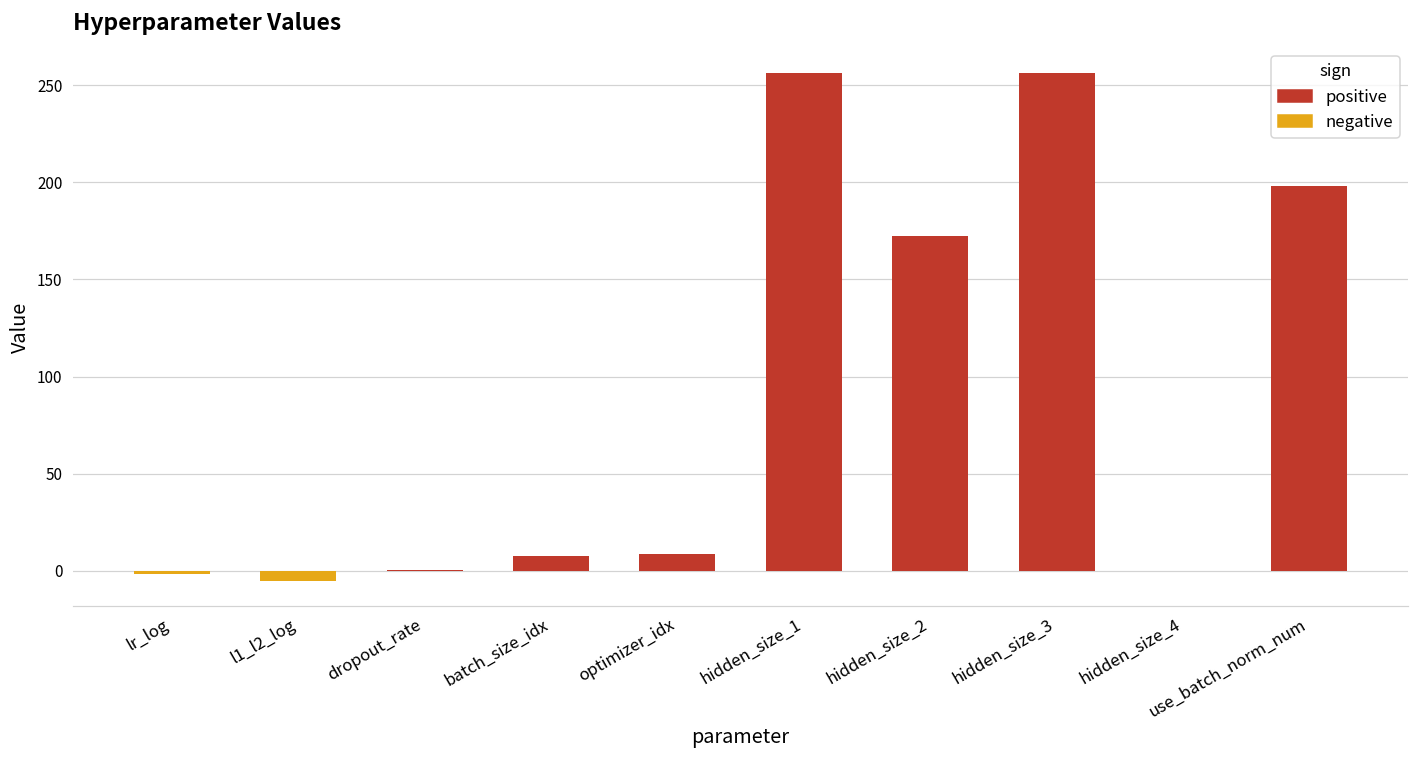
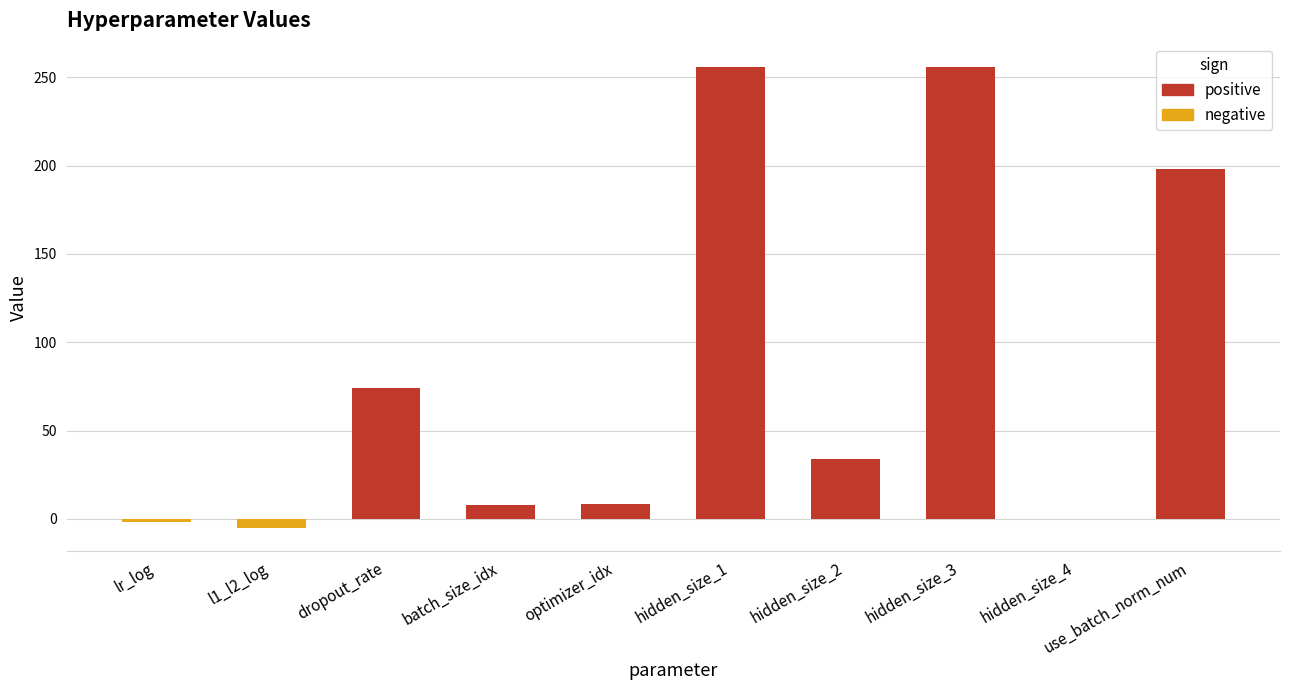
  {
    "lr_log": -2,
    "l1_l2_log": -5,
-   "dropout_rate": 1,
+   "dropout_rate": 74,
    "batch_size_idx": 8,
    "optimizer_idx": 9,
    "hidden_size_1": 256,
-   "hidden_size_2": 173,
+   "hidden_size_2": 34,
    "hidden_size_3": 256,
    "hidden_size_4": 0,
    "use_batch_norm_num": 198
  }
